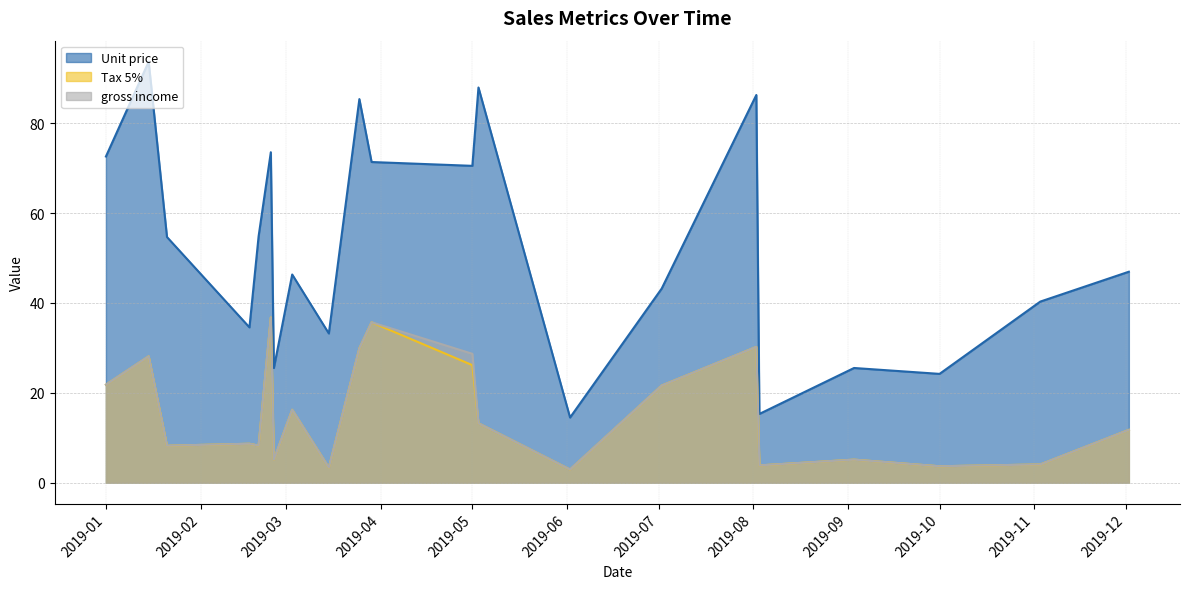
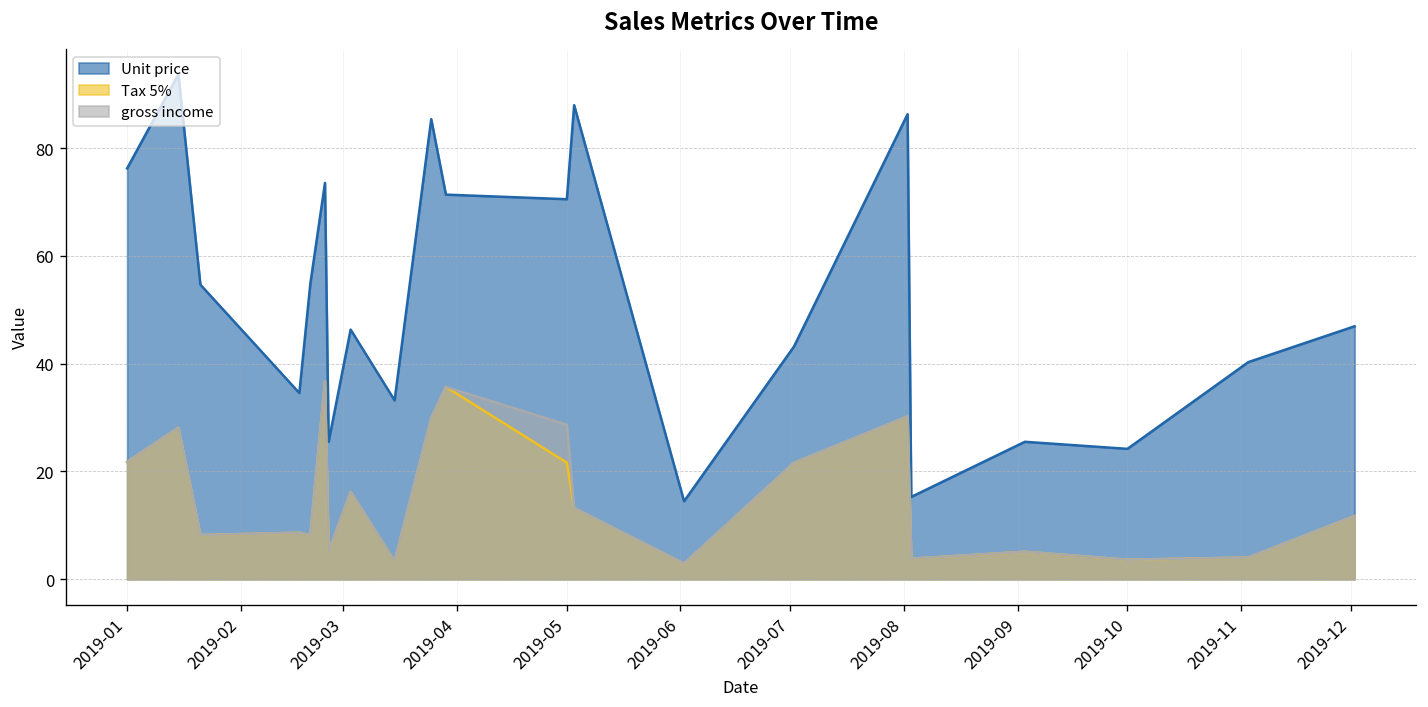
  {
    "Unit price": {
-     "2019-01": 73,
+     "2019-01": 76,
      "2019-05": 71,
      "2019-10": 24
    },
    "Tax 5%": {
-     "2019-05": 26
+     "2019-05": 22
    },
    "gross income": {
      "2019-05": 29
    }
  }
